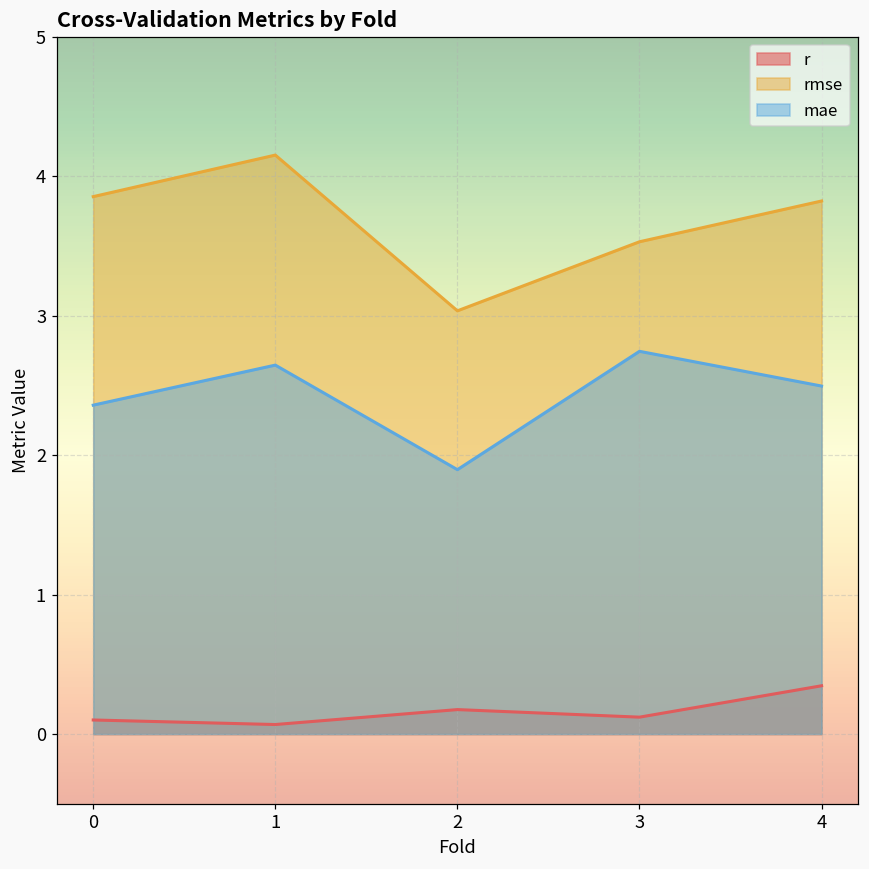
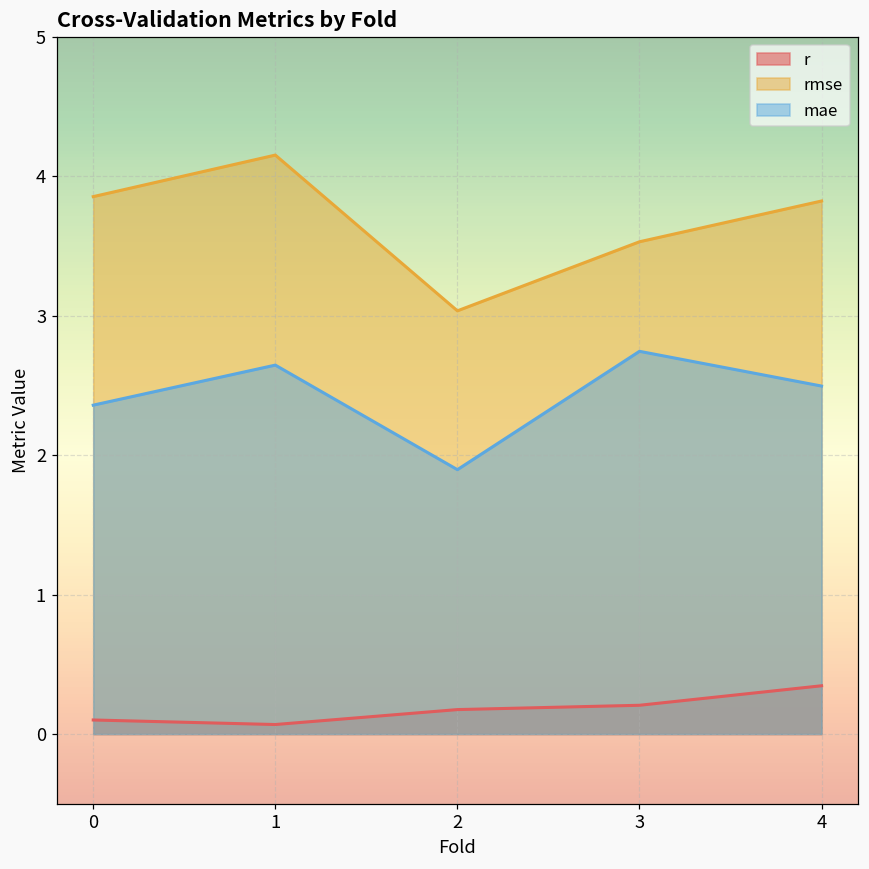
  {
    "r": {
      "0": 0.10,
      "1": 0.07,
      "2": 0.18,
-     "3": 0.12,
+     "3": 0.21,
      "4": 0.35
    },
    "rmse": {
      "0": 3.85,
      "1": 4.15,
      "2": 3.03,
      "3": 3.53,
      "4": 3.82
    },
    "mae": {
      "0": 2.36,
      "1": 2.65,
      "2": 1.90,
      "3": 2.74,
      "4": 2.50
    }
  }
